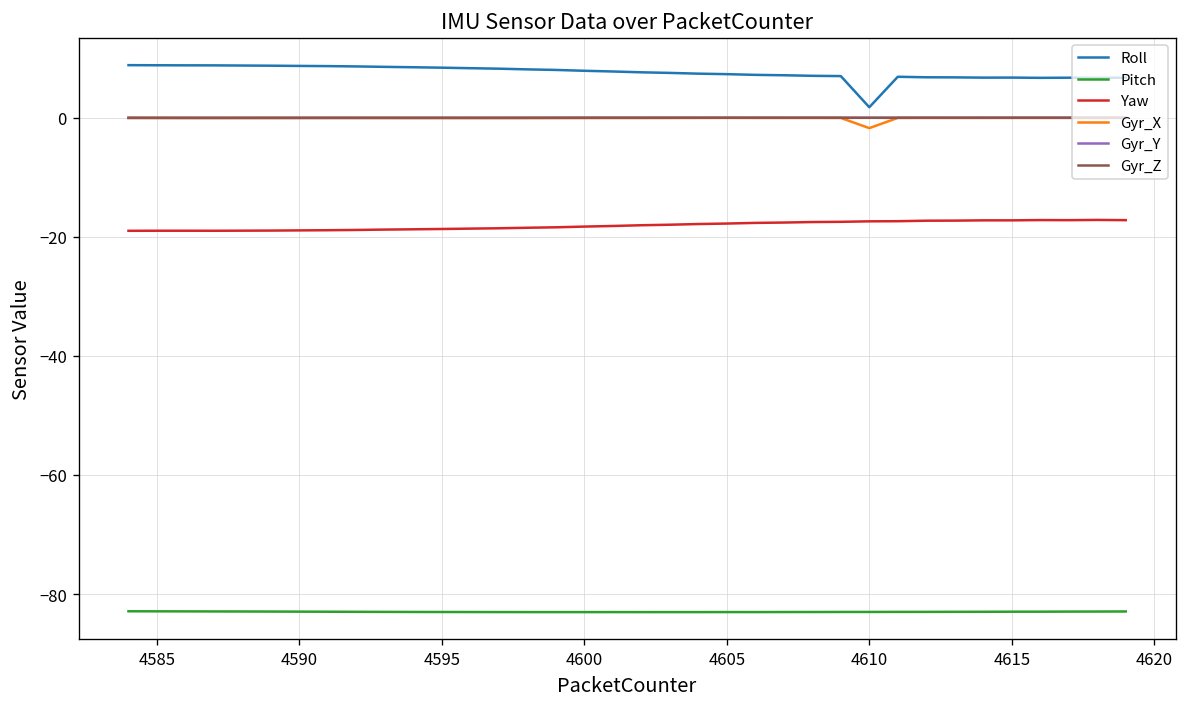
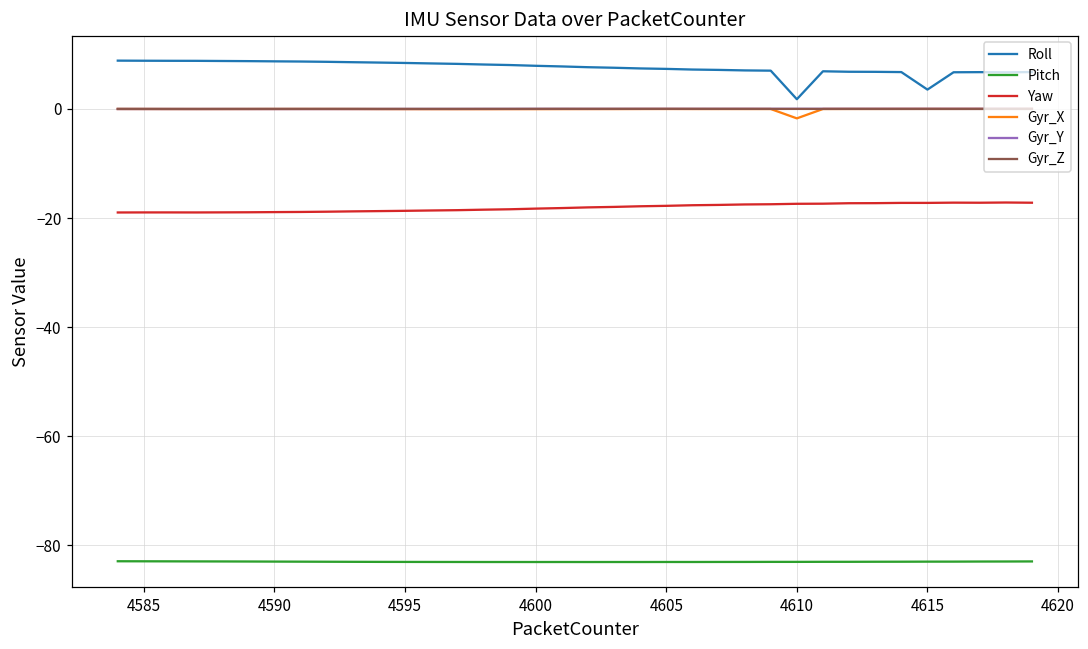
  {
    "Roll": {
      "4585": 9,
      "4590": 9,
      "4595": 8,
      "4600": 8,
      "4605": 7,
      "4610": 2,
-     "4615": 7
+     "4615": 4
    },
    "Pitch": {
      "4585": -83,
      "4590": -83,
      "4595": -83,
      "4600": -83,
      "4605": -83,
      "4610": -83,
      "4615": -83
    },
    "Yaw": {
      "4585": -19,
      "4590": -19,
      "4595": -19,
      "4600": -18,
      "4605": -18,
      "4610": -17,
      "4615": -17
    },
    "Gyr_X": {
      "4610": -2
    },
    "Gyr_Z": {
      "4610": 0
    }
  }
